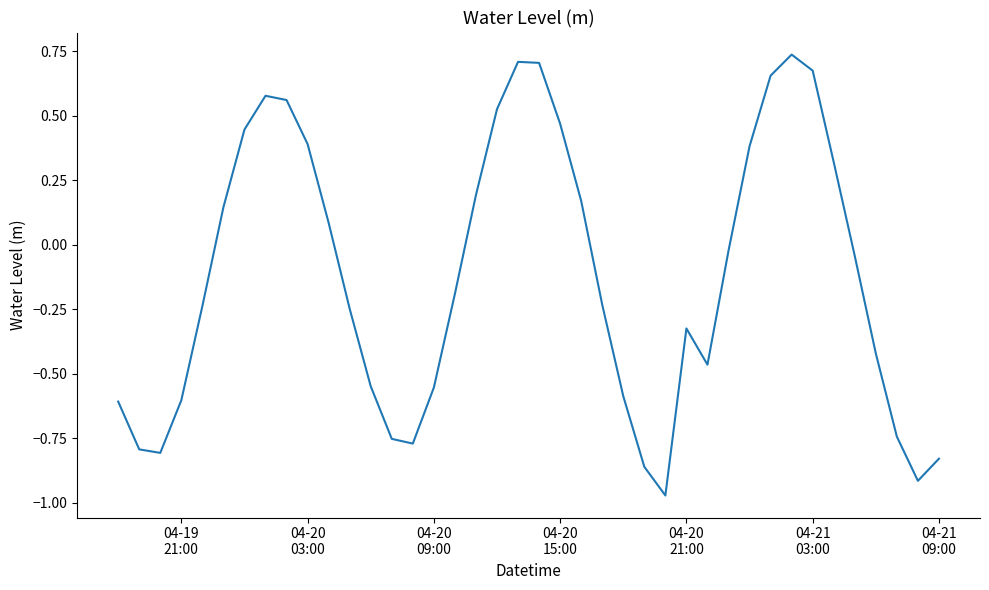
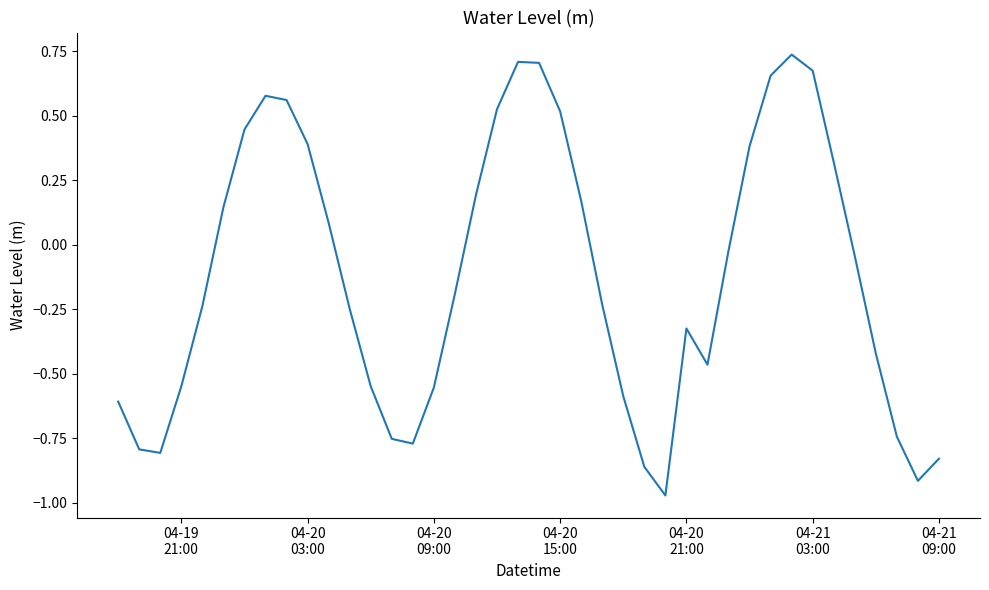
  {
-   "04-19 21:00": -0.60,
+   "04-19 21:00": -0.55,
    "04-20 03:00": 0.39,
    "04-20 09:00": -0.55,
-   "04-20 15:00": 0.47,
+   "04-20 15:00": 0.52,
    "04-20 21:00": -0.32,
    "04-21 03:00": 0.67,
    "04-21 09:00": -0.83
  }
